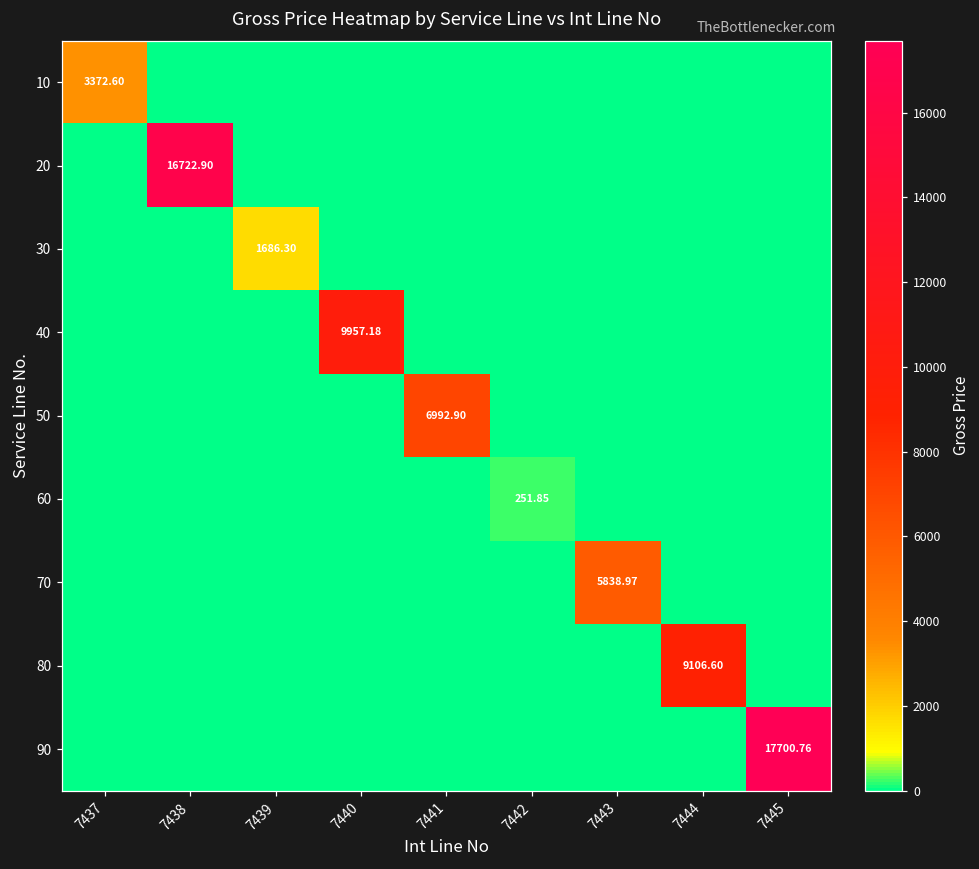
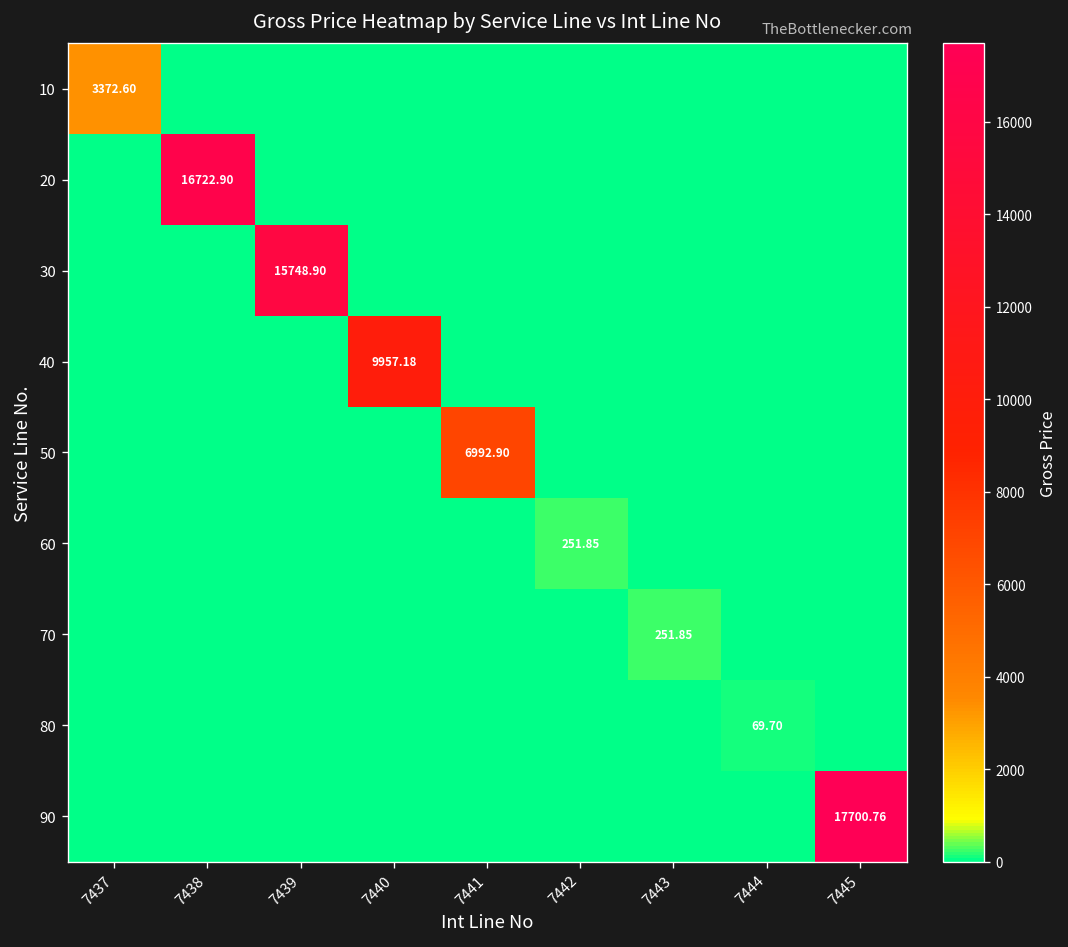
  {
    "10": {
      "7437": 3372.60
    },
    "20": {
      "7438": 16722.90
    },
    "30": {
-     "7439": 1686.30
+     "7439": 15748.90
    },
    "40": {
      "7440": 9957.18
    },
    "50": {
      "7441": 6992.90
    },
    "60": {
      "7442": 251.85
    },
    "70": {
-     "7443": 5838.97
+     "7443": 251.85
    },
    "80": {
-     "7444": 9106.60
+     "7444": 69.70
    },
    "90": {
      "7445": 17700.76
    }
  }
